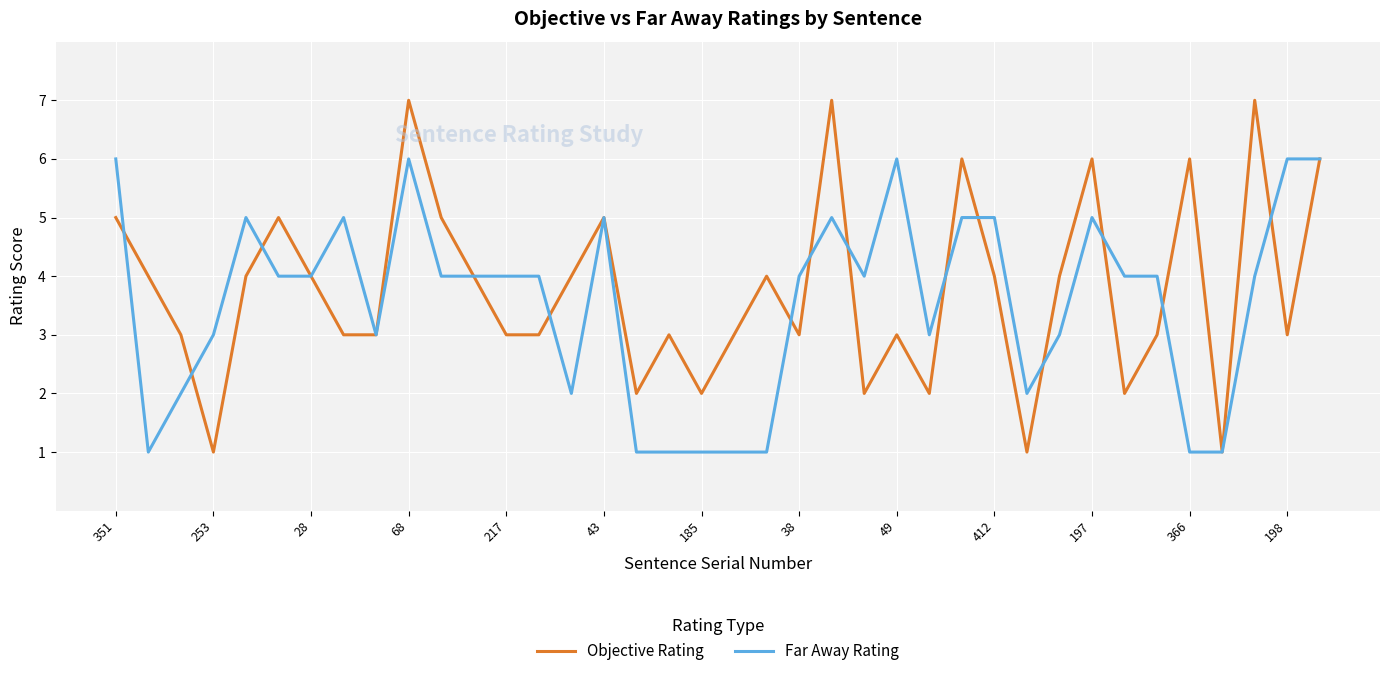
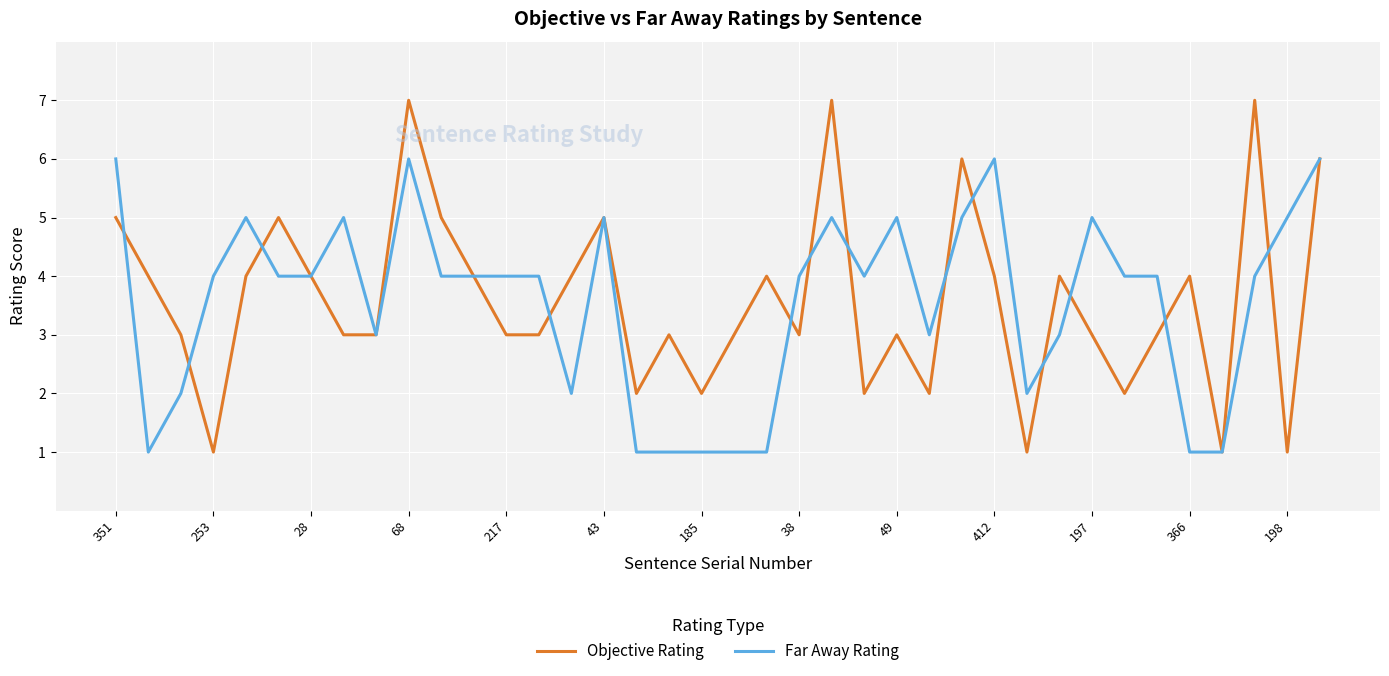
  {
    "Objective Rating": {
      "351": 5,
      "253": 1,
      "68": 7,
      "217": 3,
      "185": 2,
      "38": 3,
      "49": 3,
      "412": 4,
-     "197": 6,
-     "366": 6,
-     "198": 3
+     "197": 3,
+     "366": 4,
+     "198": 1
    },
    "Far Away Rating": {
      "351": 6,
-     "253": 3,
+     "253": 4,
      "68": 6,
      "217": 4,
      "185": 1,
      "38": 4,
-     "49": 6,
-     "412": 5,
+     "49": 5,
+     "412": 6,
      "197": 5,
      "366": 1,
-     "198": 6
+     "198": 5
    }
  }
